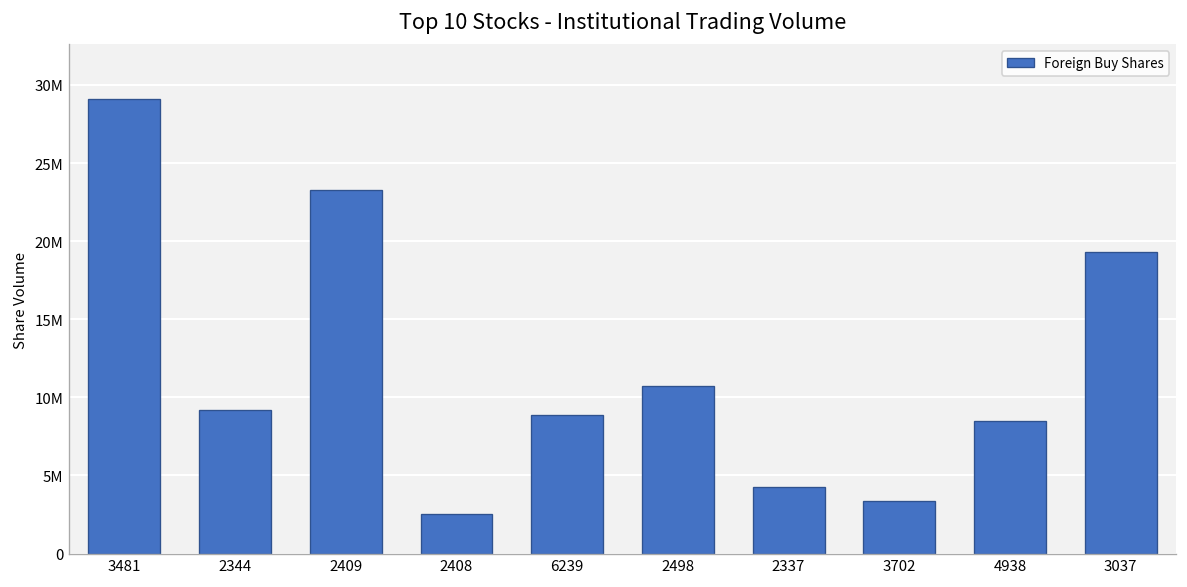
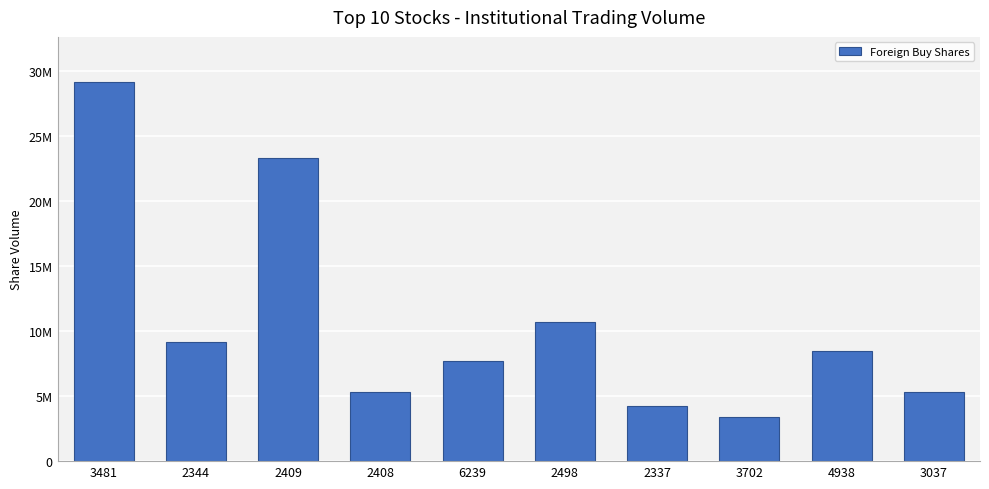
  {
    "3481": 29100000,
    "2344": 9200000,
    "2409": 23300000,
-   "2408": 2500000,
-   "6239": 8900000,
+   "2408": 5300000,
+   "6239": 7700000,
    "2498": 10700000,
    "2337": 4300000,
    "3702": 3400000,
    "4938": 8500000,
-   "3037": 19300000
+   "3037": 5300000
  }
